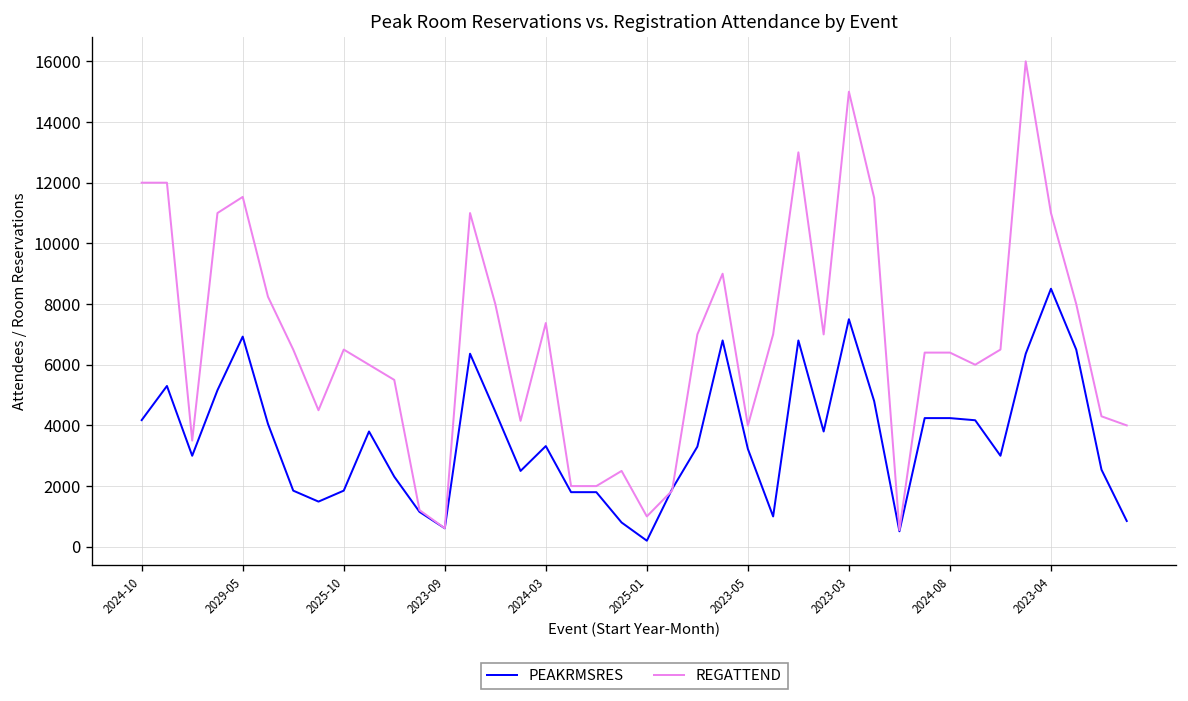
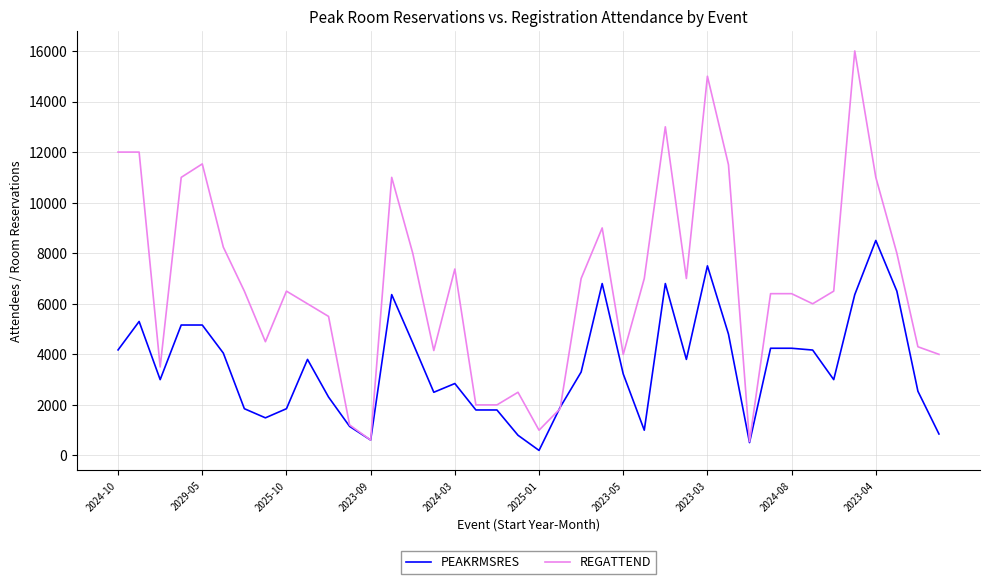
  {
    "PEAKRMSRES": {
-     "2029-05": 6900,
-     "2024-03": 3300,
+     "2029-05": 5200,
+     "2024-03": 2800,
      "2024-08": 4200
    },
    "REGATTEND": {
      "2029-05": 11500,
      "2024-03": 7400,
      "2024-08": 6400
    }
  }
